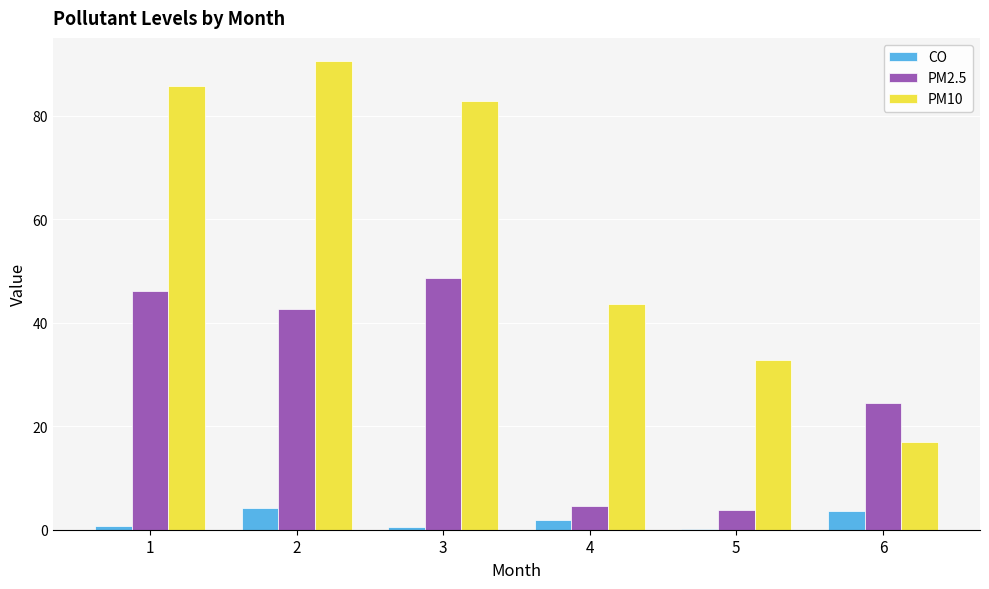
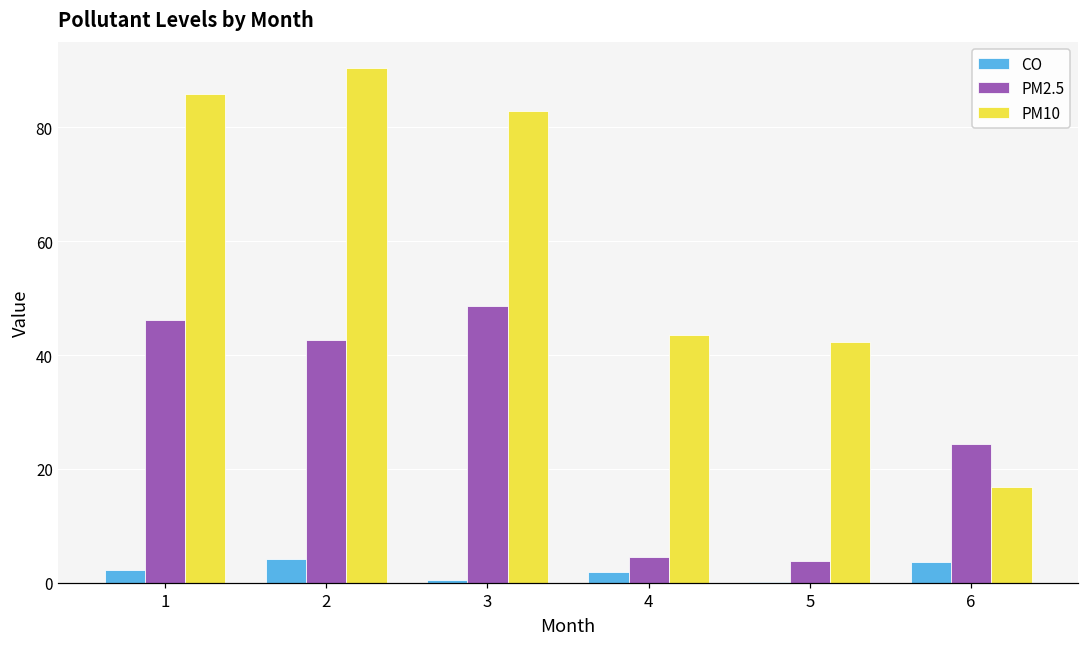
  {
    "CO": {
-     "1": 1,
+     "1": 2,
      "2": 4,
      "3": 1,
      "4": 2,
      "6": 4
    },
    "PM2.5": {
      "1": 46,
      "2": 43,
      "3": 49,
      "4": 5,
      "5": 4,
      "6": 24
    },
    "PM10": {
      "1": 86,
      "2": 90,
      "3": 83,
      "4": 44,
-     "5": 33,
+     "5": 42,
      "6": 17
    }
  }
